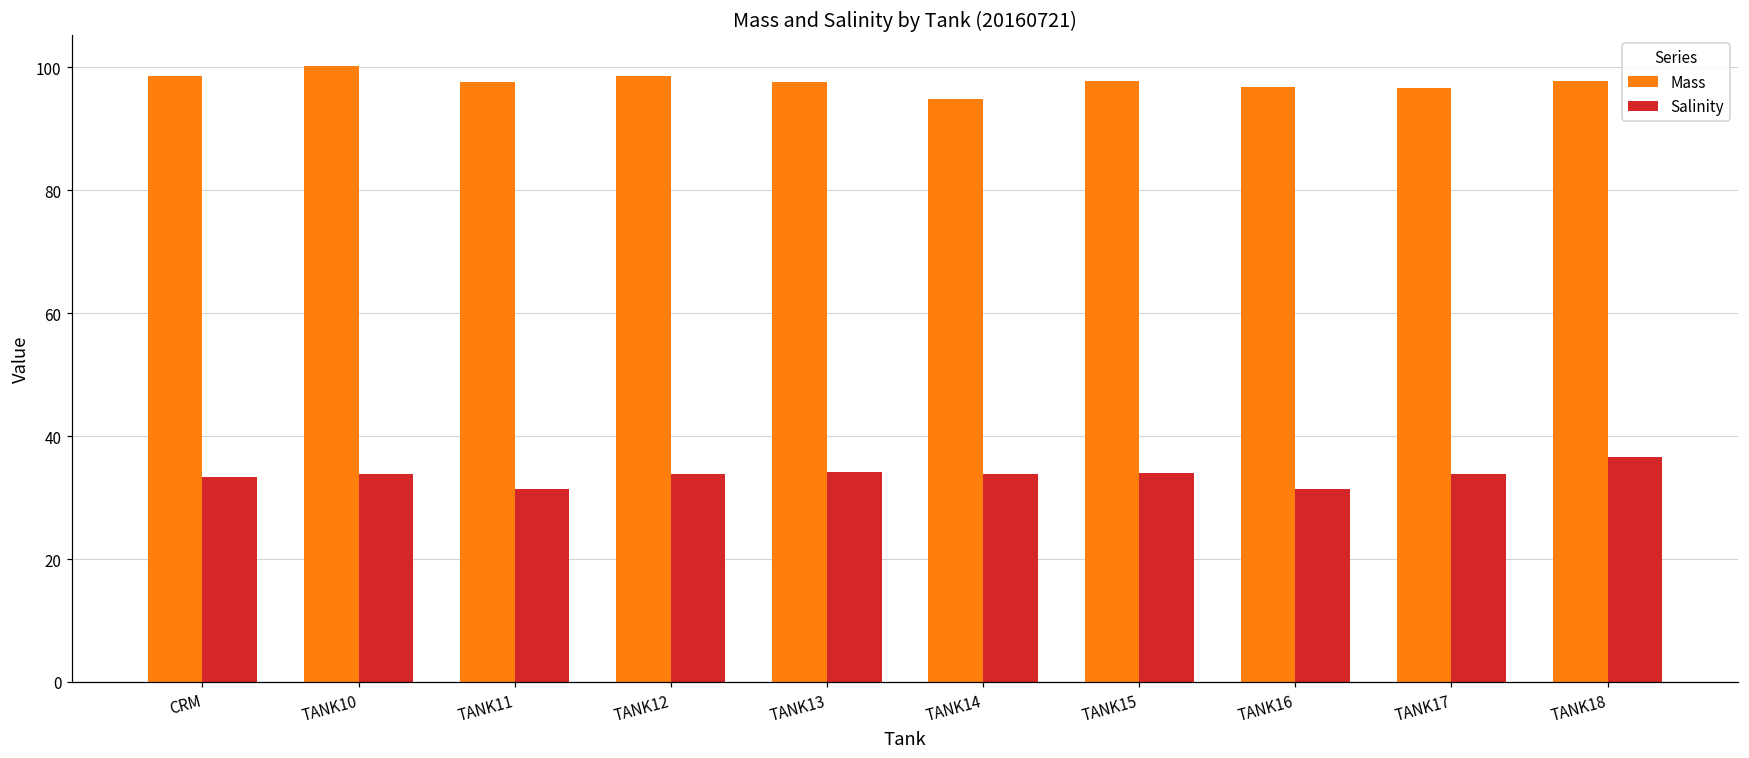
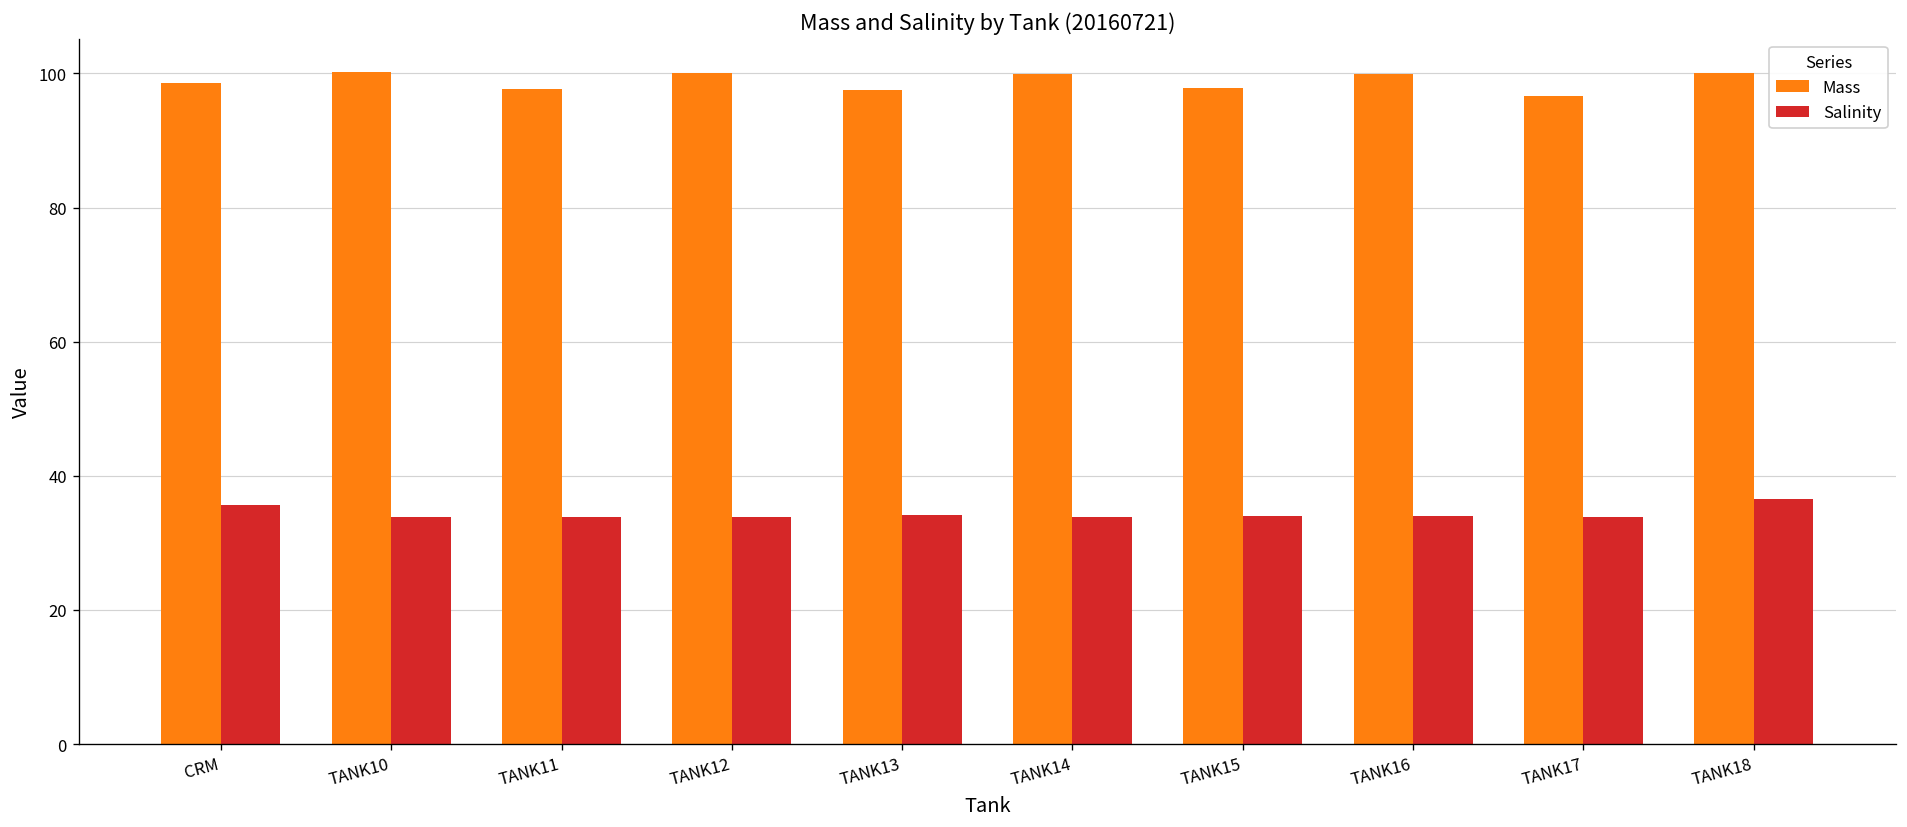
  {
    "Mass": {
      "CRM": 99,
      "TANK10": 100,
      "TANK11": 98,
-     "TANK12": 99,
+     "TANK12": 100,
      "TANK13": 98,
-     "TANK14": 95,
+     "TANK14": 100,
      "TANK15": 98,
-     "TANK16": 97,
+     "TANK16": 100,
      "TANK17": 97,
-     "TANK18": 98
+     "TANK18": 100
    },
    "Salinity": {
-     "CRM": 33,
+     "CRM": 36,
      "TANK10": 34,
-     "TANK11": 31,
+     "TANK11": 34,
      "TANK12": 34,
      "TANK13": 34,
      "TANK14": 34,
      "TANK15": 34,
-     "TANK16": 31,
+     "TANK16": 34,
      "TANK17": 34,
      "TANK18": 37
    }
  }
